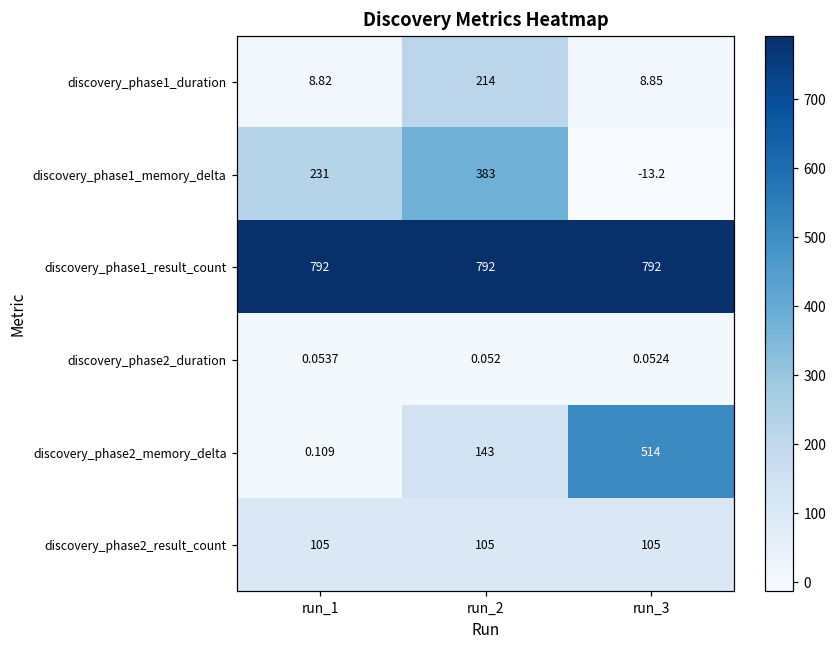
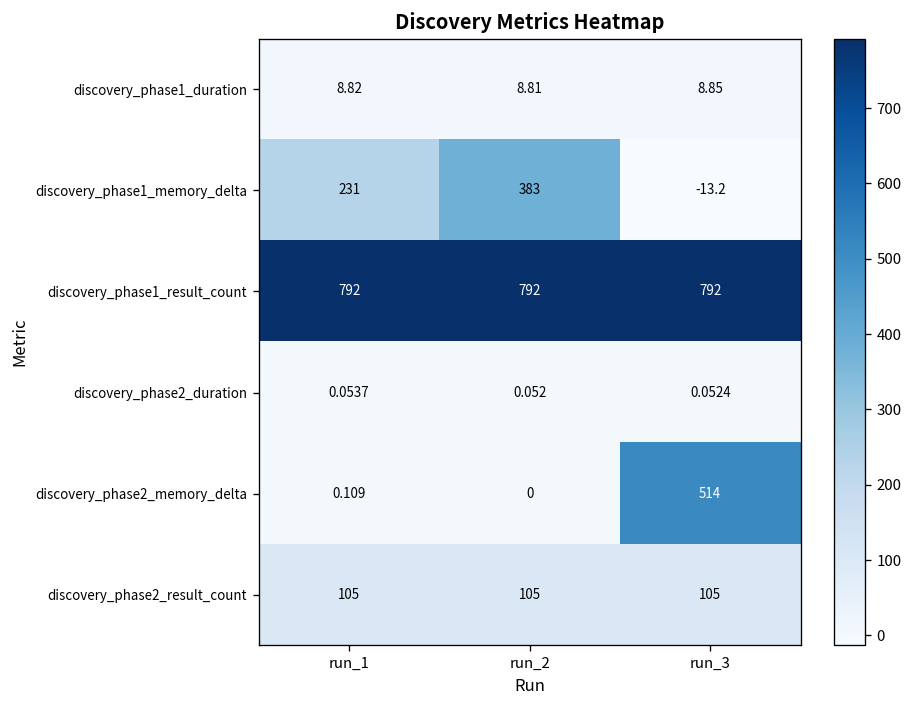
  {
    "discovery_phase1_duration": {
      "run_1": 8.82,
-     "run_2": 214,
+     "run_2": 8.81,
      "run_3": 8.85
    },
    "discovery_phase1_memory_delta": {
      "run_1": 231,
      "run_2": 383,
      "run_3": -13.2
    },
    "discovery_phase1_result_count": {
      "run_1": 792,
      "run_2": 792,
      "run_3": 792
    },
    "discovery_phase2_duration": {
      "run_1": 0.0537,
      "run_2": 0.052,
      "run_3": 0.0524
    },
    "discovery_phase2_memory_delta": {
      "run_1": 0.109,
-     "run_2": 143,
+     "run_2": 0,
      "run_3": 514
    },
    "discovery_phase2_result_count": {
      "run_1": 105,
      "run_2": 105,
      "run_3": 105
    }
  }
